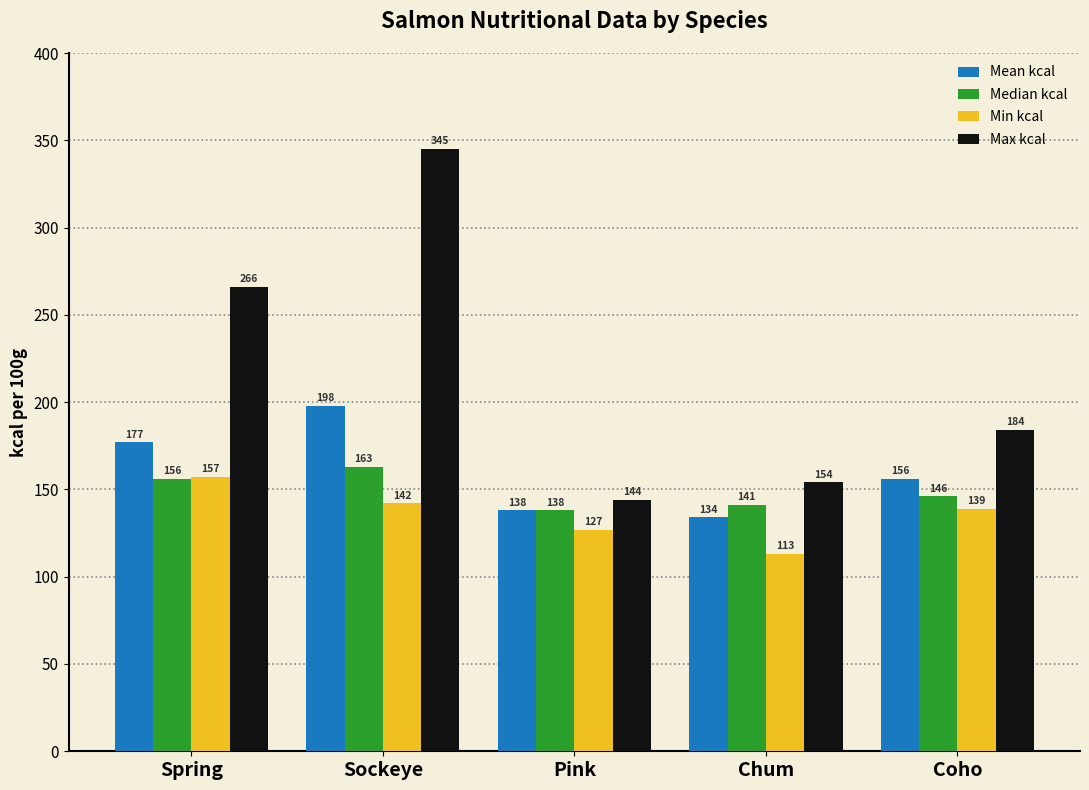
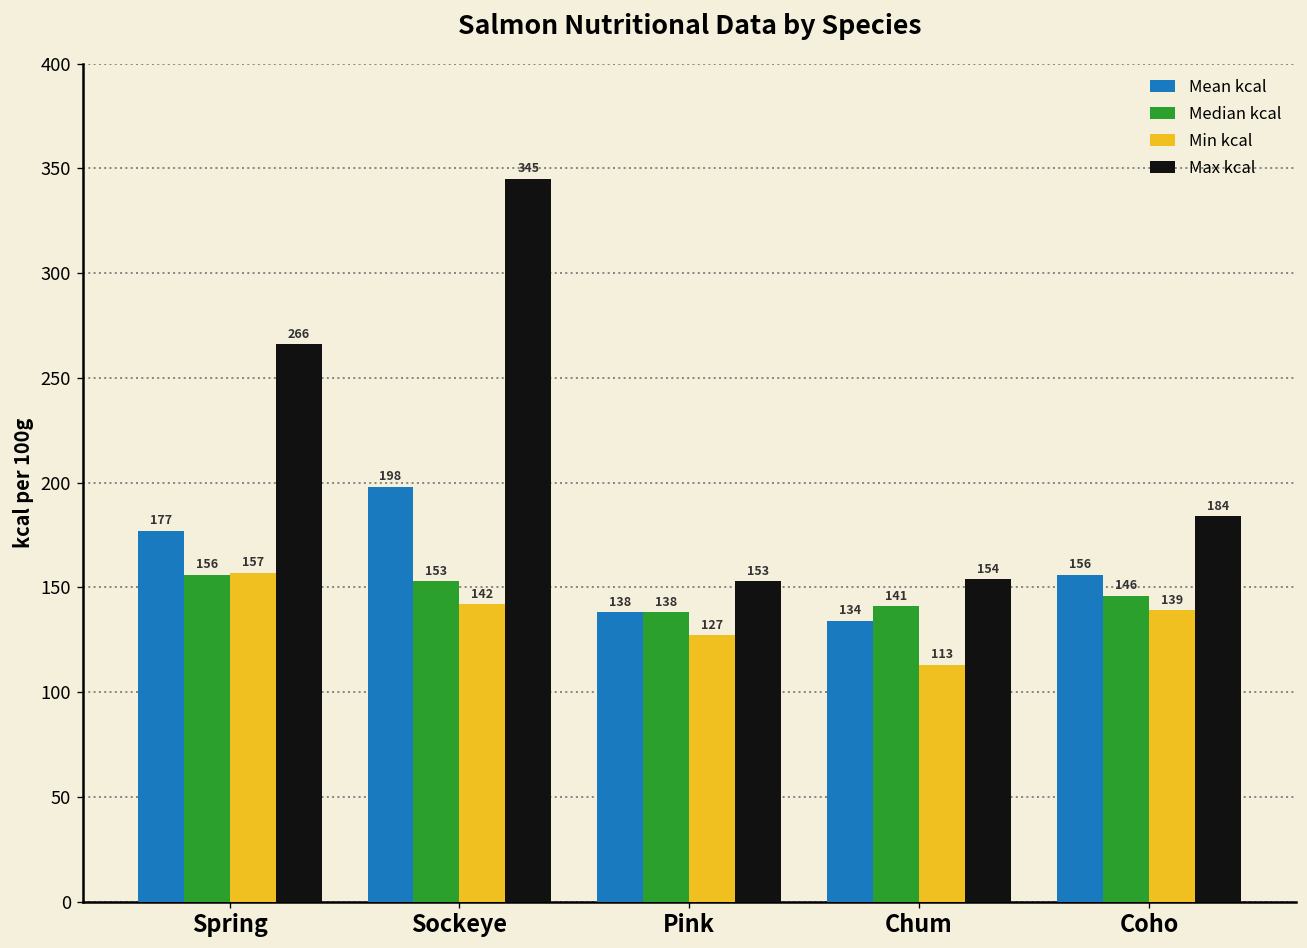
  {
    "Mean kcal": {
      "Spring": 177,
      "Sockeye": 198,
      "Pink": 138,
      "Chum": 134,
      "Coho": 156
    },
    "Median kcal": {
      "Spring": 156,
-     "Sockeye": 163,
+     "Sockeye": 153,
      "Pink": 138,
      "Chum": 141,
      "Coho": 146
    },
    "Min kcal": {
      "Spring": 157,
      "Sockeye": 142,
      "Pink": 127,
      "Chum": 113,
      "Coho": 139
    },
    "Max kcal": {
      "Spring": 266,
      "Sockeye": 345,
-     "Pink": 144,
+     "Pink": 153,
      "Chum": 154,
      "Coho": 184
    }
  }
